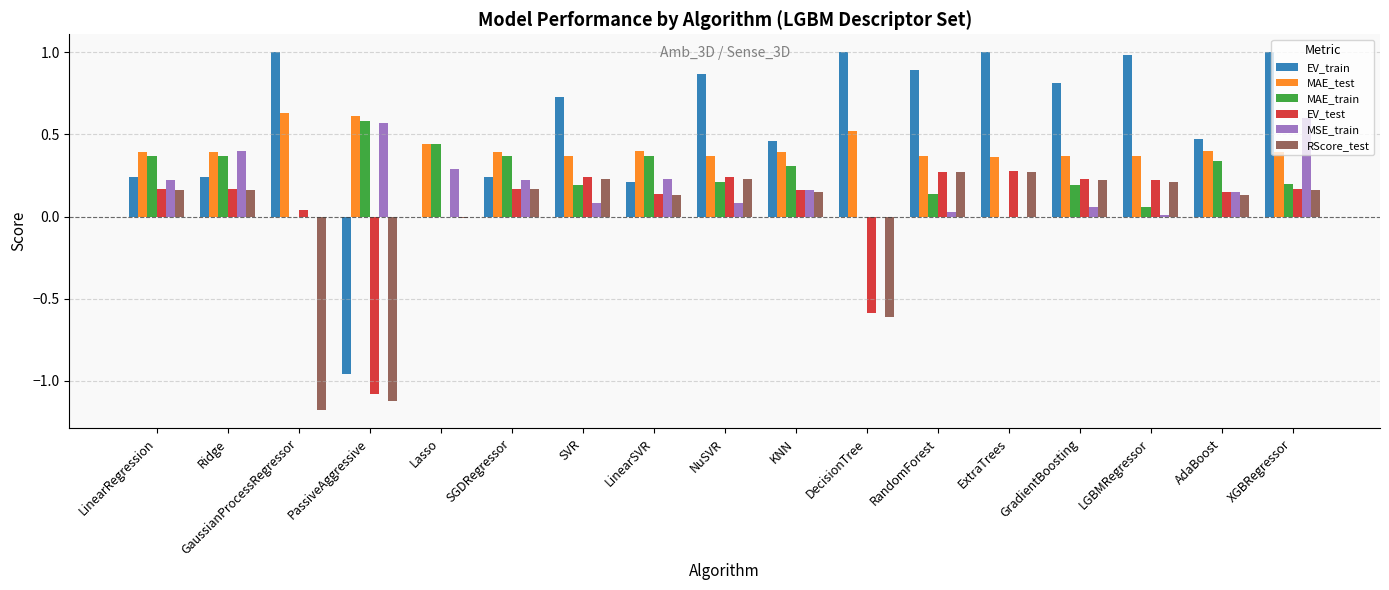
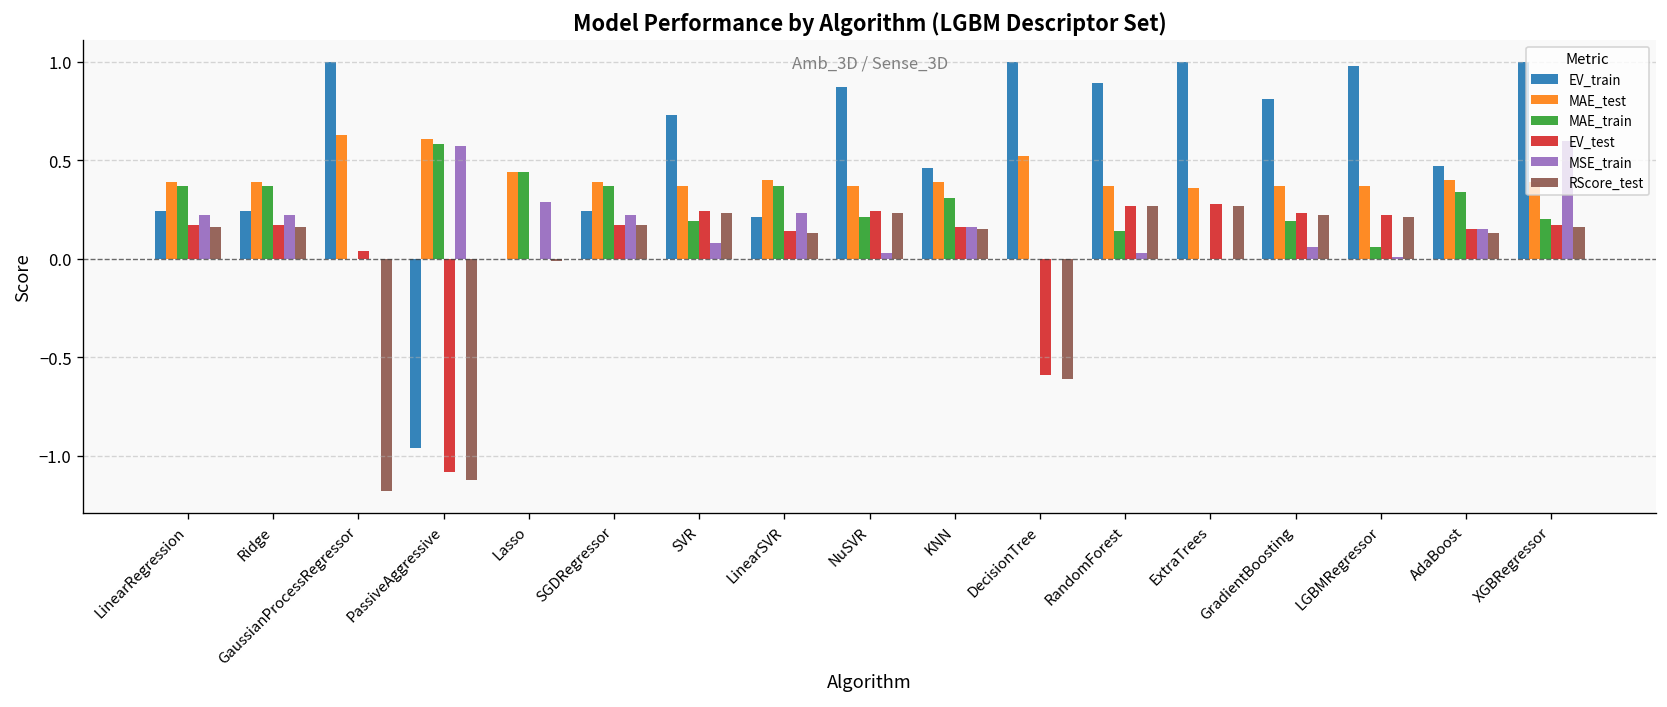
  {
    "EV_train": {
      "LinearRegression": 0.24,
      "Ridge": 0.24,
      "GaussianProcessRegressor": 1.00,
      "PassiveAggressive": -0.96,
      "Lasso": 0.00,
      "SGDRegressor": 0.24,
      "SVR": 0.73,
      "LinearSVR": 0.21,
      "KNN": 0.46,
      "DecisionTree": 1.00,
      "RandomForest": 0.89,
      "ExtraTrees": 1.00,
      "GradientBoosting": 0.81,
      "LGBMRegressor": 0.98,
      "AdaBoost": 0.47,
      "XGBRegressor": 1.00
    },
    "MAE_test": {
      "LinearRegression": 0.39,
      "Ridge": 0.39,
      "GaussianProcessRegressor": 0.63,
      "PassiveAggressive": 0.61,
      "Lasso": 0.44,
      "SGDRegressor": 0.39,
      "SVR": 0.37,
      "LinearSVR": 0.40,
      "NuSVR": 0.37,
      "KNN": 0.39,
      "DecisionTree": 0.52,
      "RandomForest": 0.37,
      "ExtraTrees": 0.36,
      "GradientBoosting": 0.37,
      "LGBMRegressor": 0.37,
      "AdaBoost": 0.40
    },
    "MAE_train": {
      "LinearRegression": 0.37,
      "Ridge": 0.37,
      "GaussianProcessRegressor": 0.00,
      "PassiveAggressive": 0.58,
      "Lasso": 0.44,
      "SGDRegressor": 0.37,
      "SVR": 0.19,
      "LinearSVR": 0.37,
      "NuSVR": 0.21,
      "KNN": 0.31,
      "DecisionTree": 0.00,
      "RandomForest": 0.14,
      "ExtraTrees": 0.00,
      "GradientBoosting": 0.19,
      "LGBMRegressor": 0.06,
      "AdaBoost": 0.34,
      "XGBRegressor": 0.20
    },
    "EV_test": {
      "LinearRegression": 0.17,
      "Ridge": 0.17,
      "GaussianProcessRegressor": 0.04,
      "PassiveAggressive": -1.08,
      "Lasso": 0.00,
      "SGDRegressor": 0.17,
      "SVR": 0.24,
      "LinearSVR": 0.14,
      "NuSVR": 0.24,
      "KNN": 0.16,
      "DecisionTree": -0.59,
      "RandomForest": 0.27,
      "ExtraTrees": 0.28,
      "GradientBoosting": 0.23,
      "LGBMRegressor": 0.22,
      "AdaBoost": 0.15,
      "XGBRegressor": 0.17
    },
    "MSE_train": {
      "LinearRegression": 0.22,
-     "Ridge": 0.40,
+     "Ridge": 0.22,
      "GaussianProcessRegressor": 0.00,
      "PassiveAggressive": 0.57,
      "Lasso": 0.29,
      "SGDRegressor": 0.22,
      "SVR": 0.08,
      "LinearSVR": 0.23,
-     "NuSVR": 0.08,
+     "NuSVR": 0.03,
      "KNN": 0.16,
      "DecisionTree": 0.00,
      "RandomForest": 0.03,
      "ExtraTrees": 0.00,
      "GradientBoosting": 0.06,
      "AdaBoost": 0.15
    },
    "RScore_test": {
      "LinearRegression": 0.16,
      "Ridge": 0.16,
      "GaussianProcessRegressor": -1.18,
      "PassiveAggressive": -1.12,
      "SGDRegressor": 0.17,
      "SVR": 0.23,
      "LinearSVR": 0.13,
      "NuSVR": 0.23,
      "KNN": 0.15,
      "DecisionTree": -0.61,
      "RandomForest": 0.27,
      "ExtraTrees": 0.27,
      "GradientBoosting": 0.22,
      "LGBMRegressor": 0.21,
      "AdaBoost": 0.13,
      "XGBRegressor": 0.16
    }
  }
